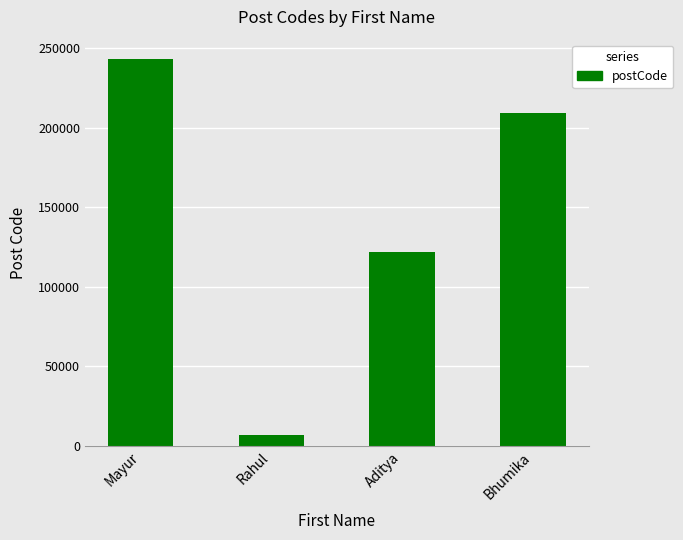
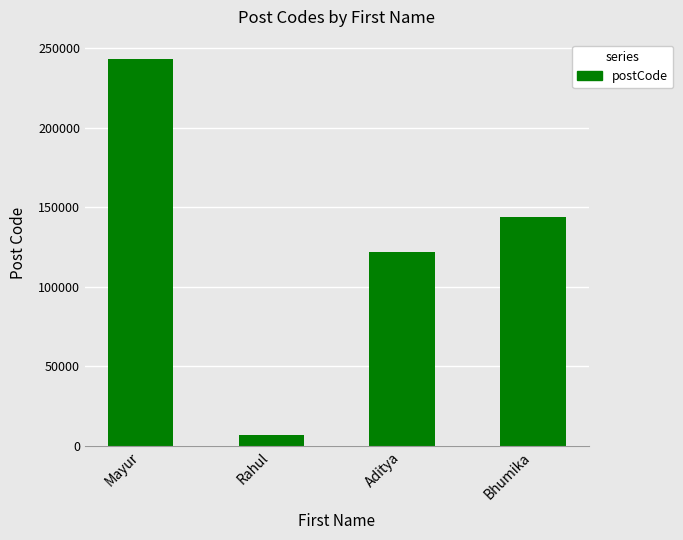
  {
    "Mayur": 243000,
    "Rahul": 7000,
    "Aditya": 122000,
-   "Bhumika": 209000
+   "Bhumika": 144000
  }
